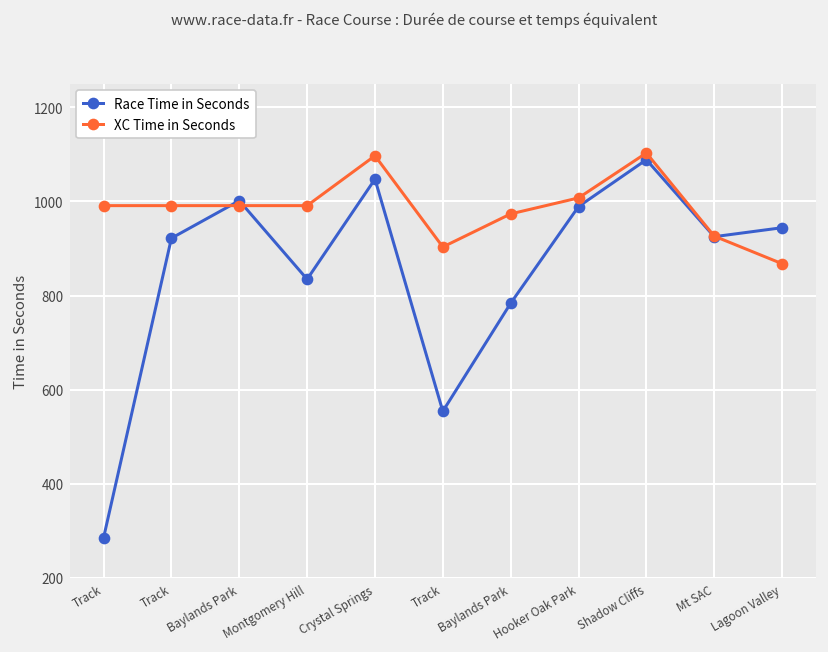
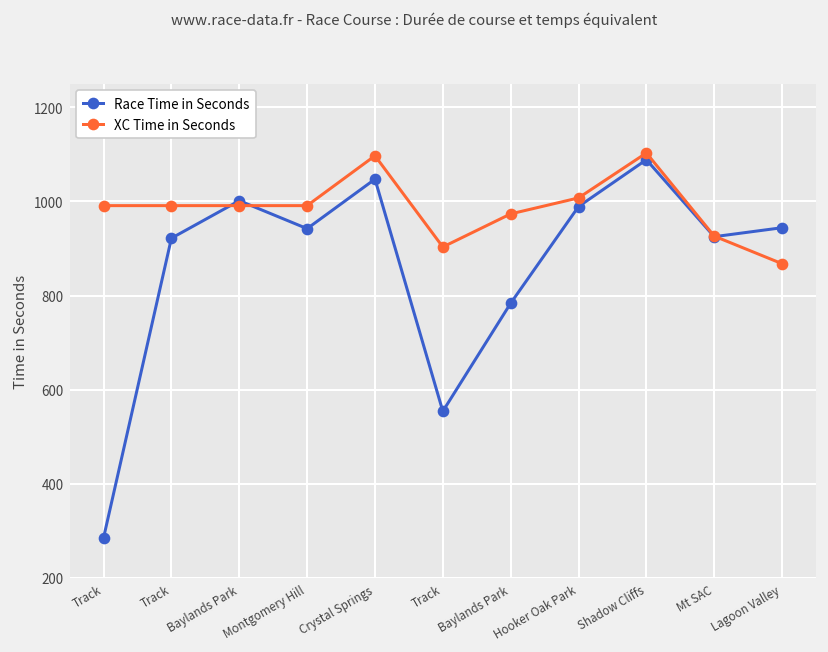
  {
    "Race Time in Seconds": {
-     "Montgomery Hill": 830,
+     "Montgomery Hill": 940,
      "Crystal Springs": 1050,
      "Hooker Oak Park": 990,
      "Shadow Cliffs": 1090,
      "Lagoon Valley": 940
    },
    "XC Time in Seconds": {
      "Montgomery Hill": 990,
      "Crystal Springs": 1100,
      "Hooker Oak Park": 1010,
      "Shadow Cliffs": 1100,
      "Lagoon Valley": 870
    }
  }
